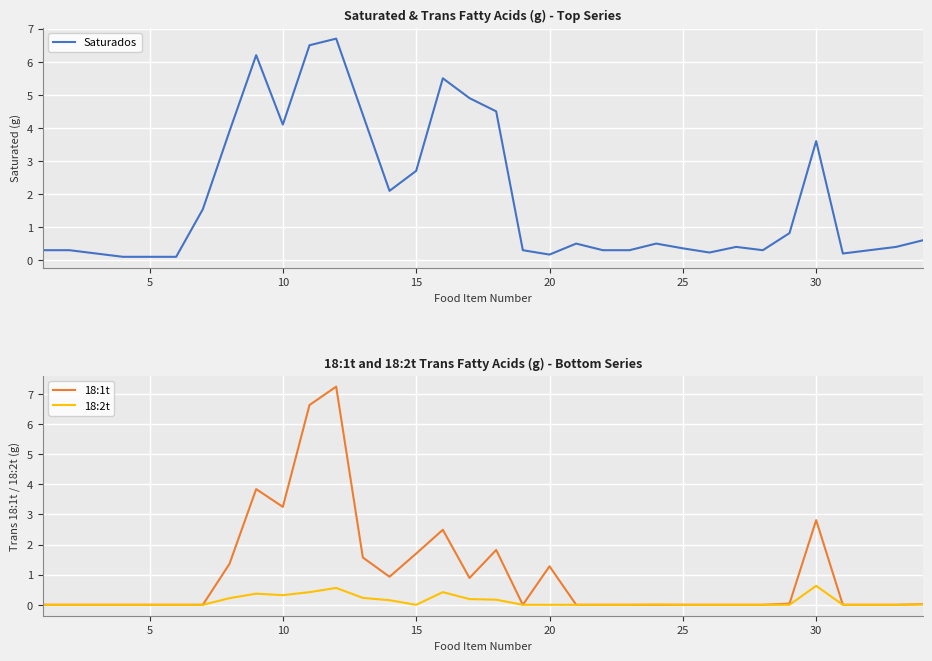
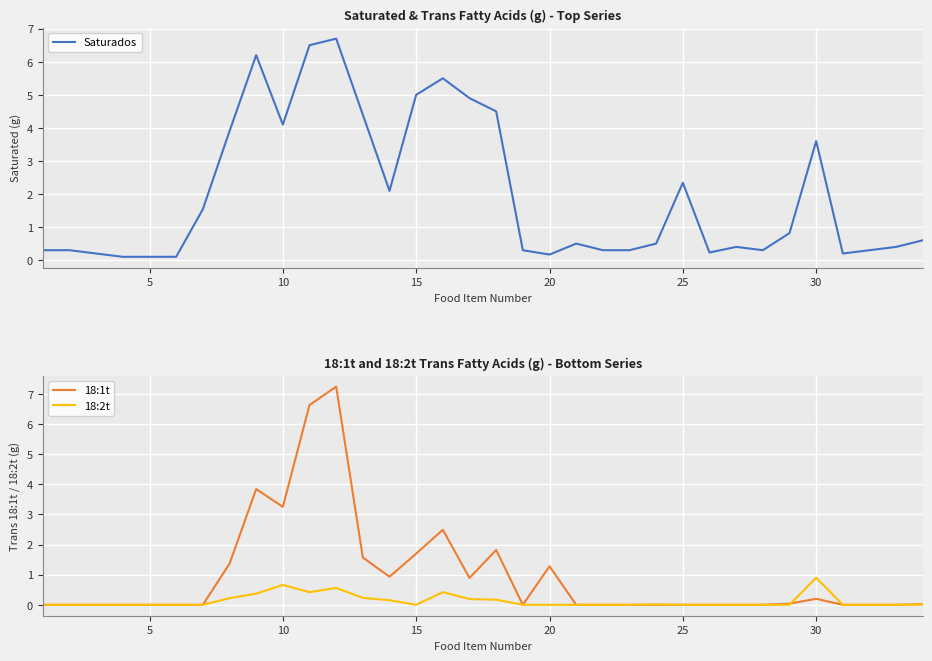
  {
    "Saturated & Trans Fatty Acids (g) - Top Series": {
      "5": 0.1,
      "10": 4.1,
-     "15": 2.7,
+     "15": 5.0,
      "20": 0.2,
-     "25": 0.4,
+     "25": 2.3,
      "30": 3.6
    },
    "18:1t and 18:2t Trans Fatty Acids (g) - Bottom Series": {
      "18:1t": {
        "10": 3.3,
        "15": 1.7,
        "20": 1.3,
-       "30": 2.8
+       "30": 0.2
      },
      "18:2t": {
-       "10": 0.3,
+       "10": 0.7,
        "15": 0.0,
        "20": 0.0,
-       "30": 0.6
+       "30": 0.9
      }
    }
  }
